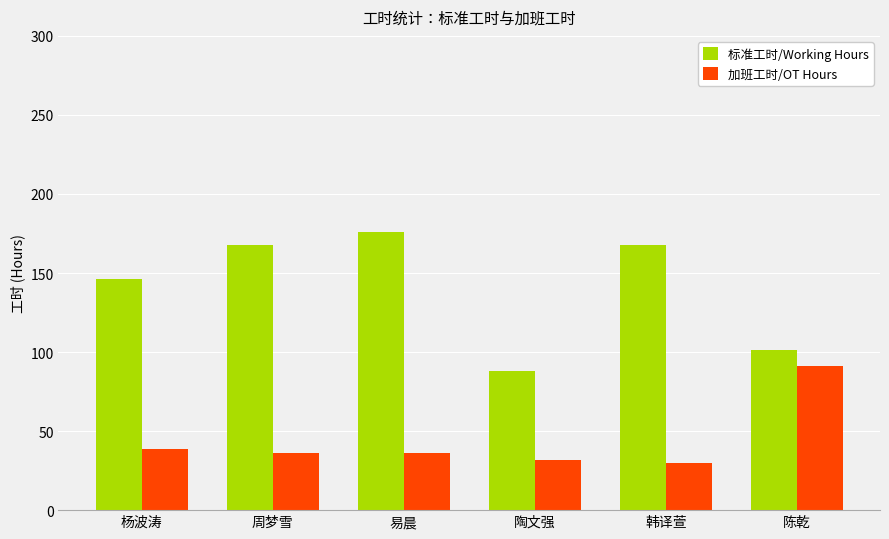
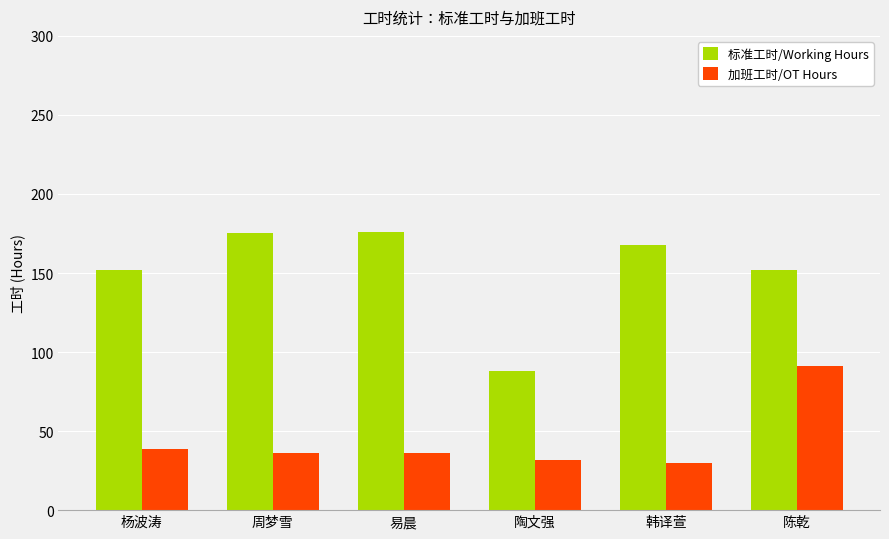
  {
    "标准工时/Working Hours": {
-     "杨波涛": 146,
-     "周梦雪": 168,
+     "杨波涛": 152,
+     "周梦雪": 175,
      "易晨": 176,
      "陶文强": 88,
      "韩译萱": 168,
-     "陈乾": 101
+     "陈乾": 152
    },
    "加班工时/OT Hours": {
      "杨波涛": 39,
      "周梦雪": 36,
      "易晨": 36,
      "陶文强": 32,
      "韩译萱": 30,
      "陈乾": 91
    }
  }
